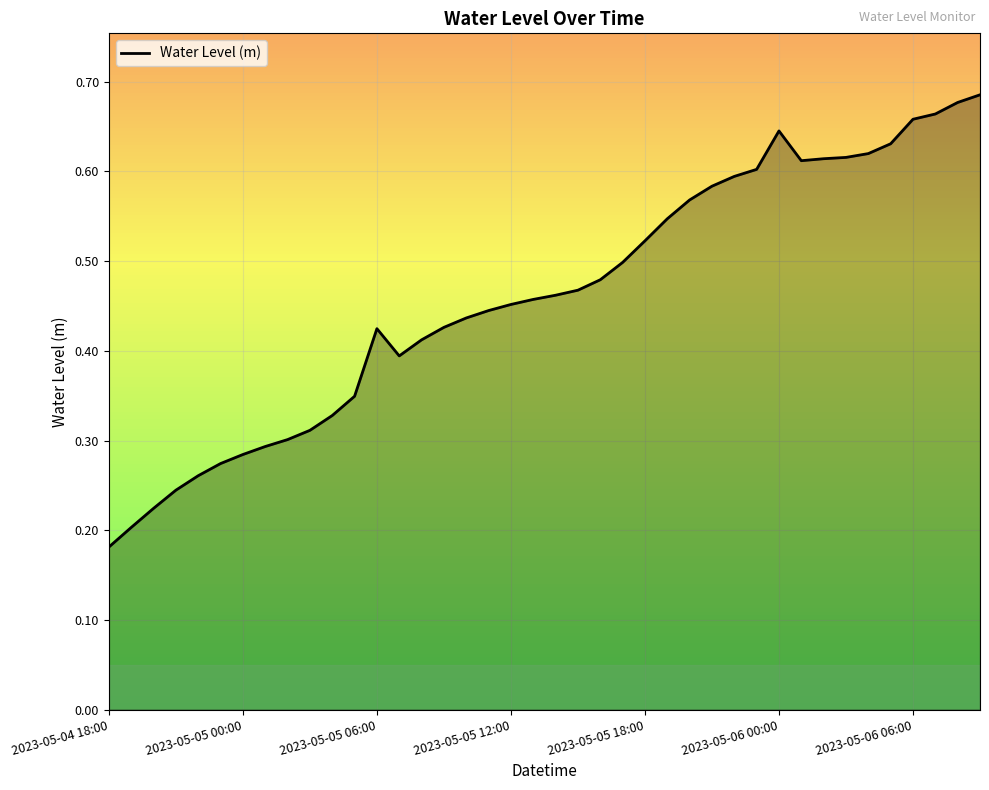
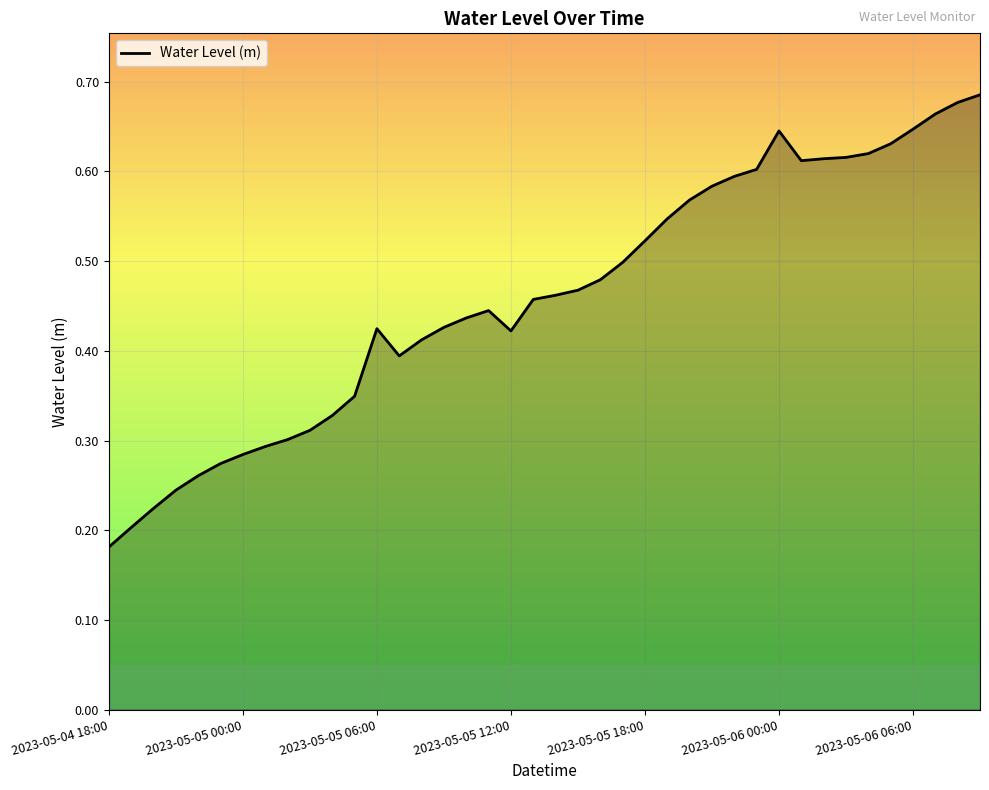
  {
    "2023-05-04 18:00": 0.18,
    "2023-05-05 00:00": 0.28,
    "2023-05-05 06:00": 0.42,
-   "2023-05-05 12:00": 0.45,
+   "2023-05-05 12:00": 0.42,
    "2023-05-05 18:00": 0.52,
    "2023-05-06 00:00": 0.65,
-   "2023-05-06 06:00": 0.66
+   "2023-05-06 06:00": 0.65
  }
